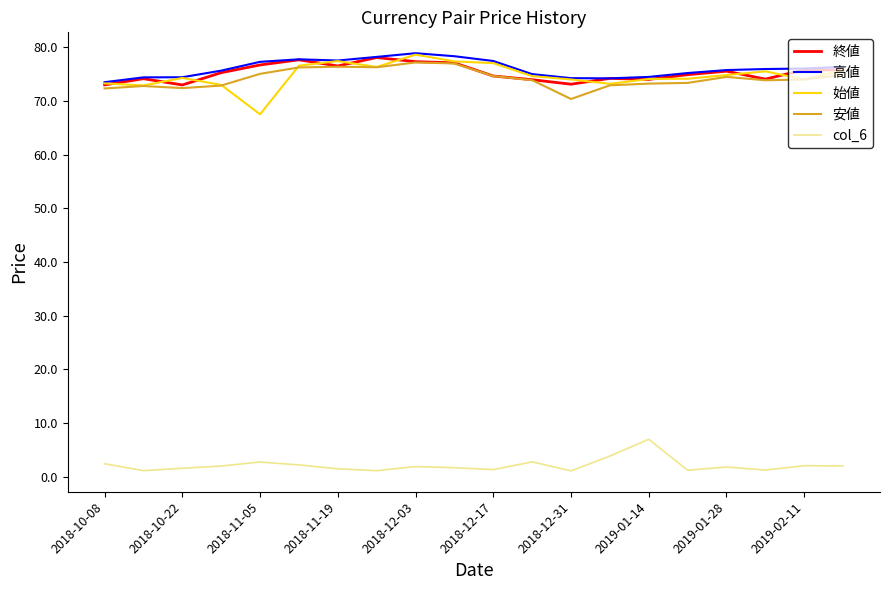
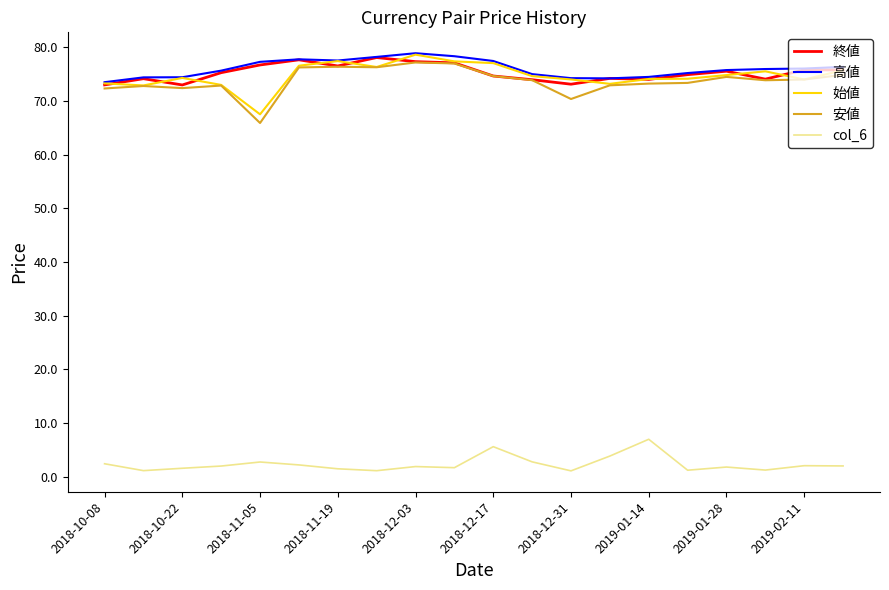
  {
    "終値": {
      "2018-10-22": 73,
      "2018-11-05": 77,
      "2018-12-31": 73
    },
    "高値": {
      "2018-11-05": 77
    },
    "始値": {
      "2018-11-05": 67
    },
    "安値": {
      "2018-10-08": 72,
      "2018-10-22": 72,
-     "2018-11-05": 75,
+     "2018-11-05": 66,
      "2018-12-31": 70,
      "2019-01-14": 73
    },
    "col_6": {
      "2018-10-08": 2,
      "2018-10-22": 2,
      "2018-11-05": 3,
      "2018-11-19": 2,
      "2018-12-03": 2,
-     "2018-12-17": 1,
+     "2018-12-17": 6,
      "2018-12-31": 1,
      "2019-01-14": 7,
      "2019-01-28": 2,
      "2019-02-11": 2
    }
  }
